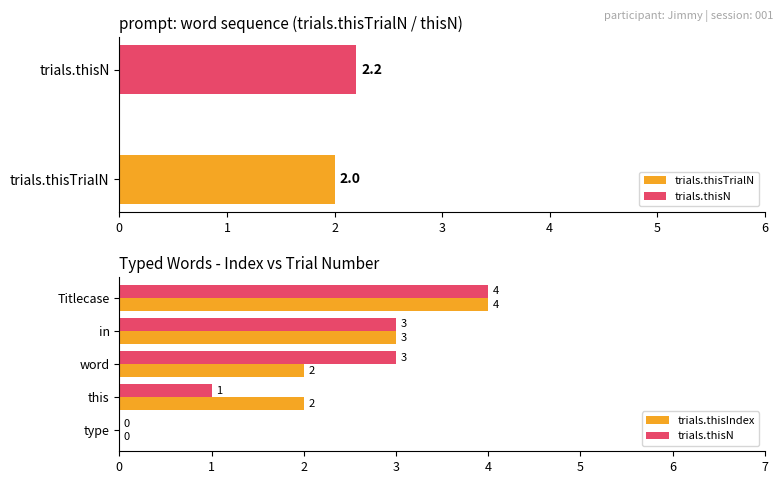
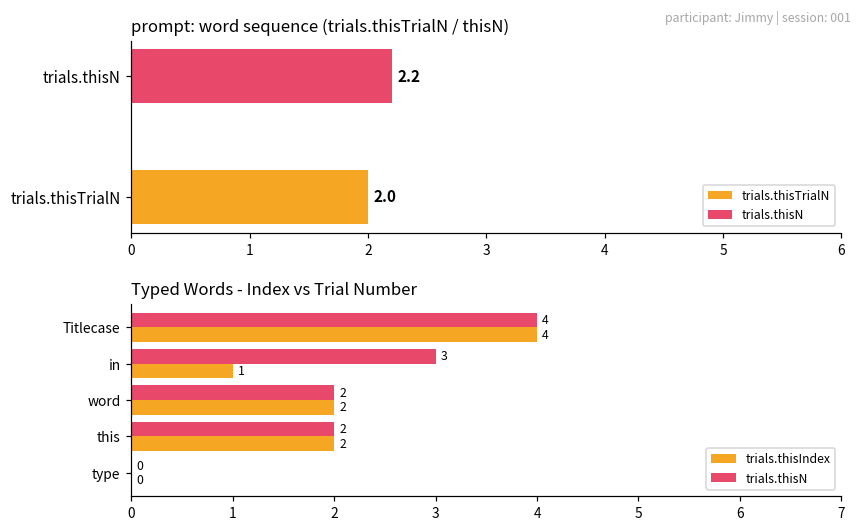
  {
    "prompt: word sequence (trials.thisTrialN / thisN)": {
      "trials.thisN": 2.2,
      "trials.thisTrialN": 2.0
    },
    "Typed Words - Index vs Trial Number": {
      "trials.thisIndex": {
        "Titlecase": 4,
-       "in": 3,
+       "in": 1,
        "word": 2,
        "this": 2,
        "type": 0
      },
      "trials.thisN": {
        "Titlecase": 4,
        "in": 3,
-       "word": 3,
-       "this": 1,
+       "word": 2,
+       "this": 2,
        "type": 0
      }
    }
  }
